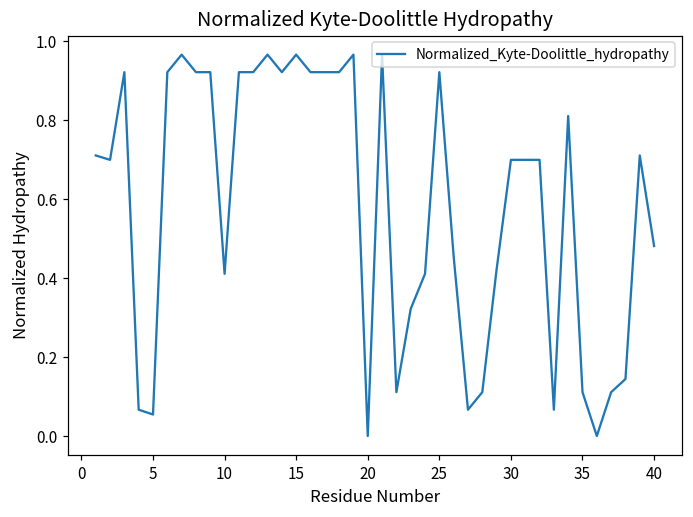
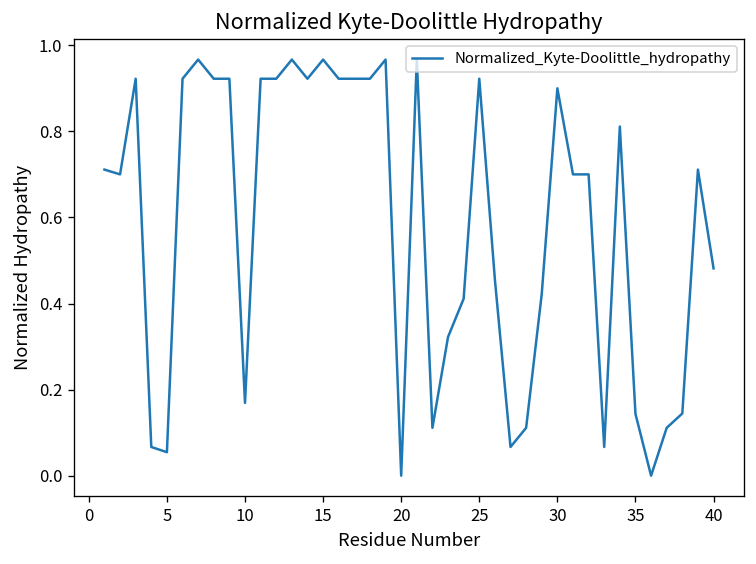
  {
    "5": 0.05,
-   "10": 0.41,
+   "10": 0.17,
    "15": 0.97,
    "20": 0.00,
    "25": 0.92,
-   "30": 0.7,
-   "35": 0.11,
+   "30": 0.9,
+   "35": 0.14,
    "40": 0.48
  }
